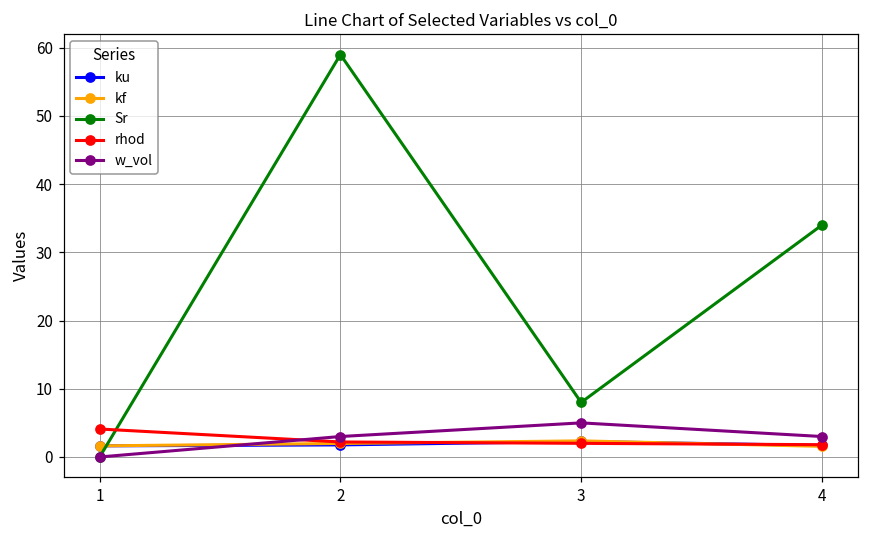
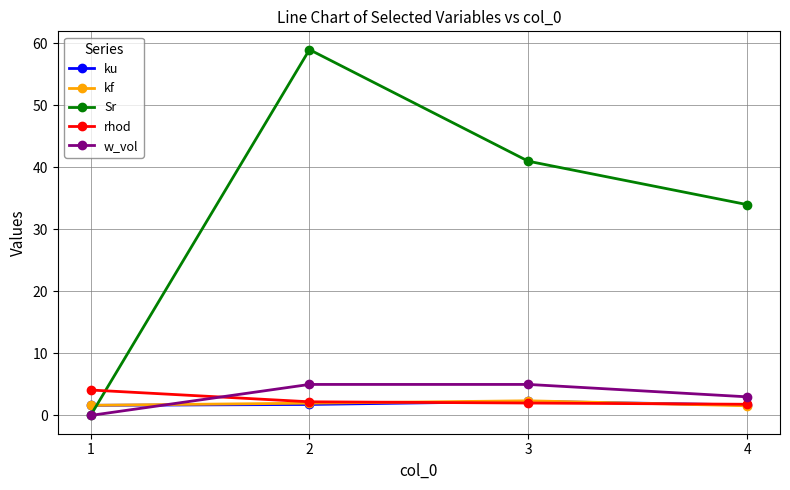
  {
    "Sr": {
      "2": 59,
-     "3": 8,
+     "3": 41,
      "4": 34
    },
    "rhod": {
      "1": 4
    },
    "w_vol": {
-     "2": 3,
+     "2": 5,
      "3": 5,
      "4": 3
    }
  }
